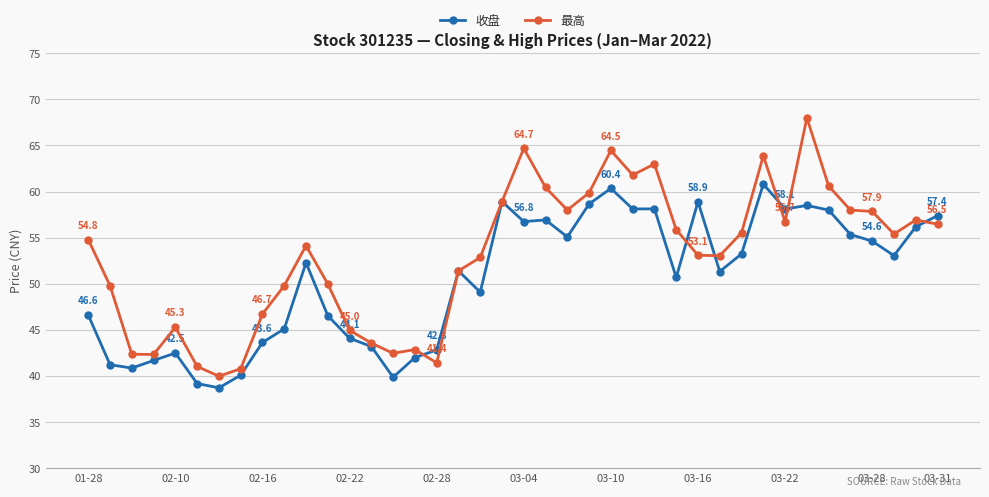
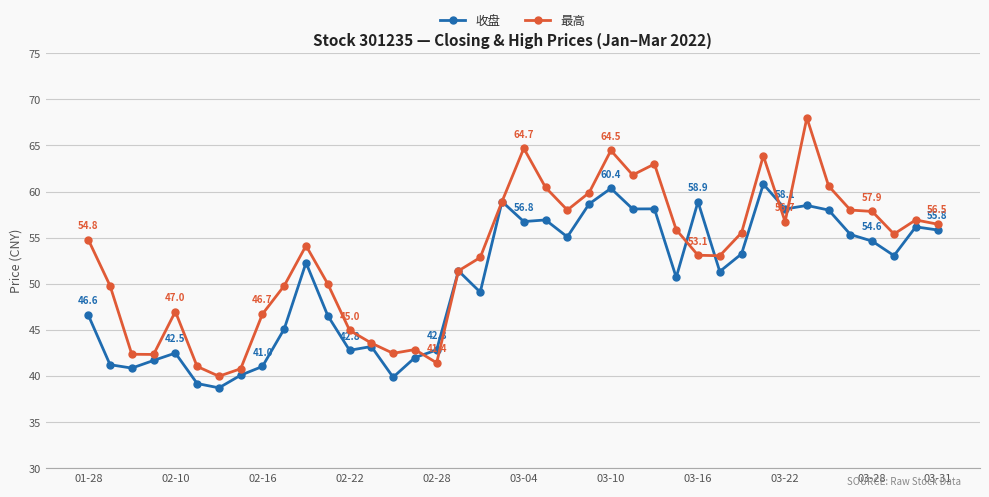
  {
    "收盘": {
      "01-28": 46.6,
      "02-10": 42.5,
-     "02-16": 43.6,
-     "02-22": 44.1,
+     "02-16": 41.0,
+     "02-22": 42.8,
      "02-28": 42.8,
      "03-04": 56.8,
      "03-10": 60.4,
      "03-16": 58.9,
      "03-22": 58.1,
      "03-28": 54.6,
-     "03-31": 57.4
+     "03-31": 55.8
    },
    "最高": {
      "01-28": 54.8,
-     "02-10": 45.3,
+     "02-10": 47.0,
      "02-16": 46.7,
      "02-22": 45.0,
      "03-04": 64.7,
      "03-10": 64.5,
      "03-16": 53.1,
      "03-28": 57.9
    }
  }
